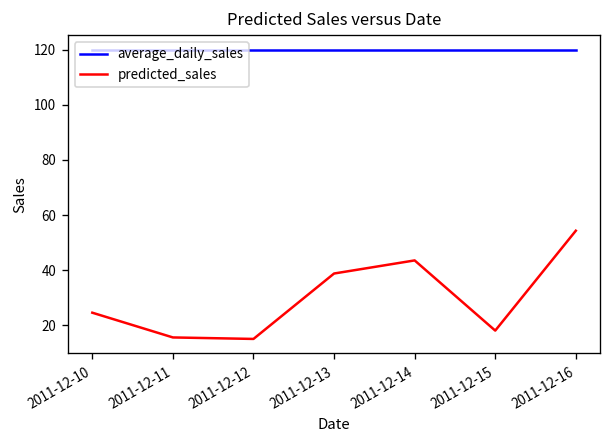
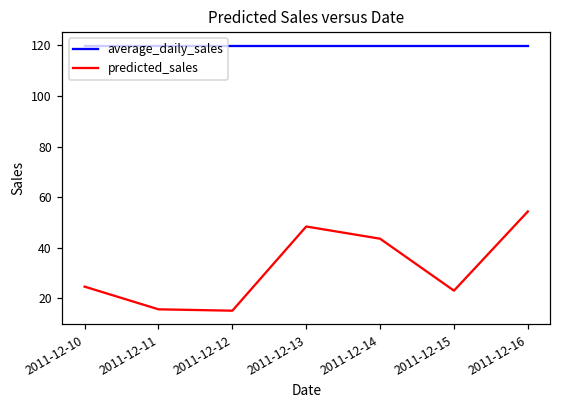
  {
    "average_daily_sales": {
      "2011-12-12": 120,
      "2011-12-13": 120,
      "2011-12-14": 120,
      "2011-12-15": 120,
      "2011-12-16": 120
    },
    "predicted_sales": {
      "2011-12-10": 25,
      "2011-12-11": 16,
      "2011-12-12": 15,
-     "2011-12-13": 39,
+     "2011-12-13": 48,
      "2011-12-14": 44,
-     "2011-12-15": 18,
+     "2011-12-15": 23,
      "2011-12-16": 54
    }
  }
